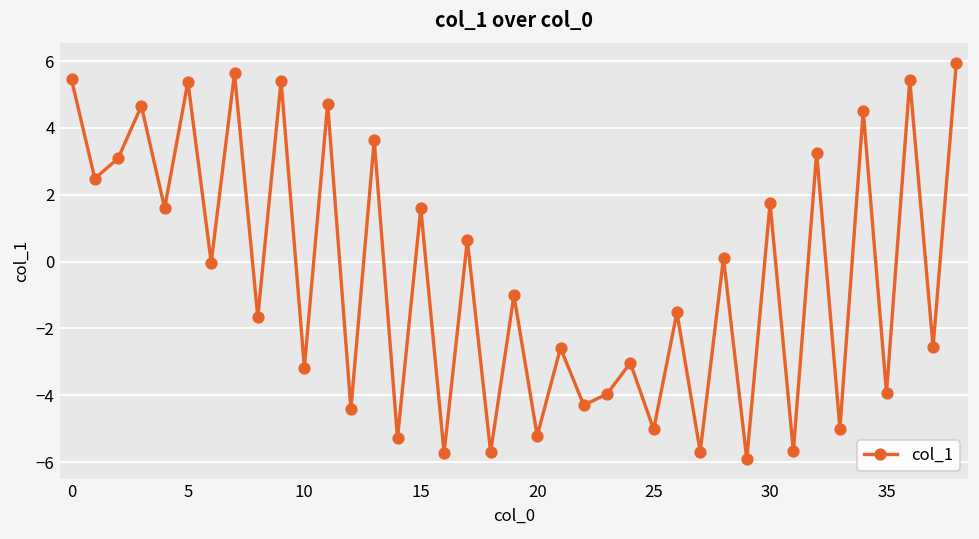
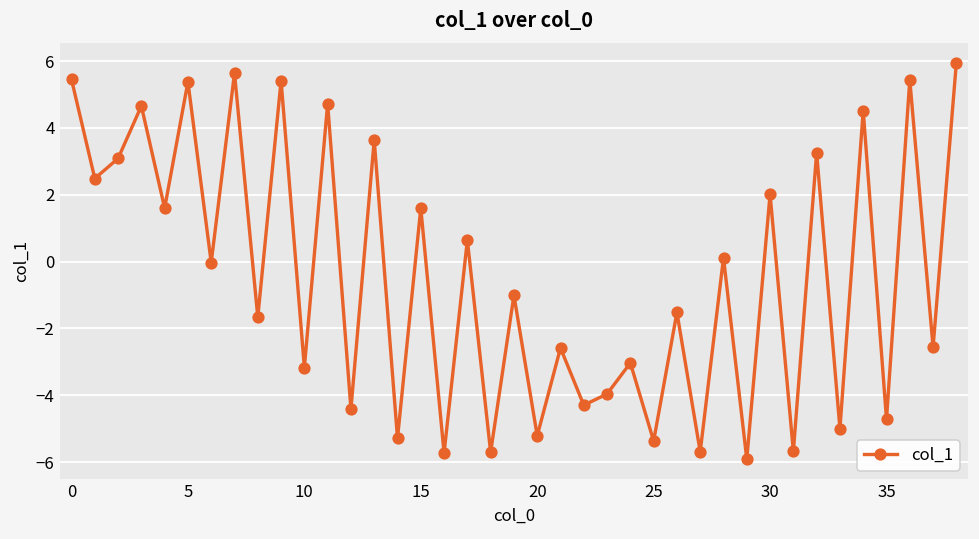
  {
    "0": 5.4,
    "5": 5.4,
    "10": -3.2,
    "15": 1.6,
    "20": -5.2,
-   "25": -5.0,
-   "30": 1.7,
-   "35": -3.9
+   "25": -5.4,
+   "30": 2.0,
+   "35": -4.7
  }
